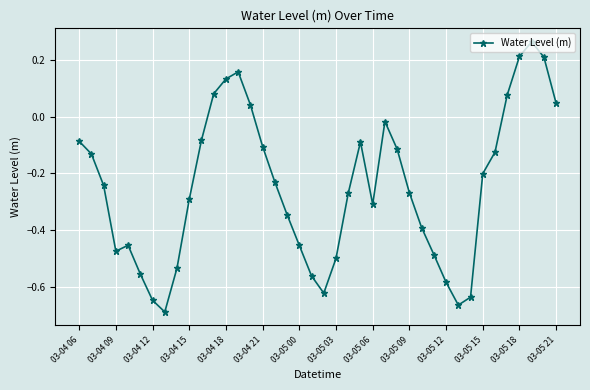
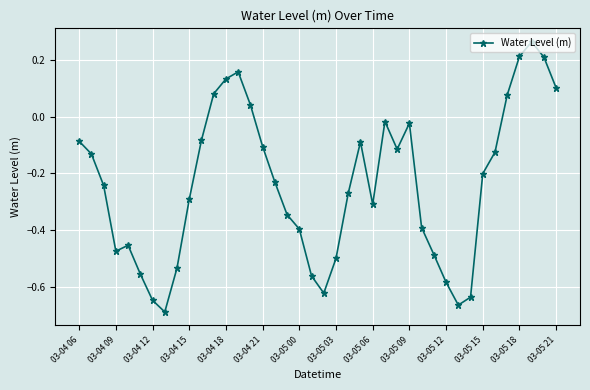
  {
    "03-04 06": -0.09,
    "03-04 09": -0.47,
    "03-04 12": -0.65,
    "03-04 15": -0.29,
    "03-04 18": 0.13,
    "03-04 21": -0.11,
-   "03-05 00": -0.45,
+   "03-05 00": -0.40,
    "03-05 03": -0.50,
    "03-05 06": -0.31,
-   "03-05 09": -0.27,
+   "03-05 09": -0.02,
    "03-05 12": -0.58,
    "03-05 15": -0.20,
    "03-05 18": 0.21,
-   "03-05 21": 0.05
+   "03-05 21": 0.10
  }
